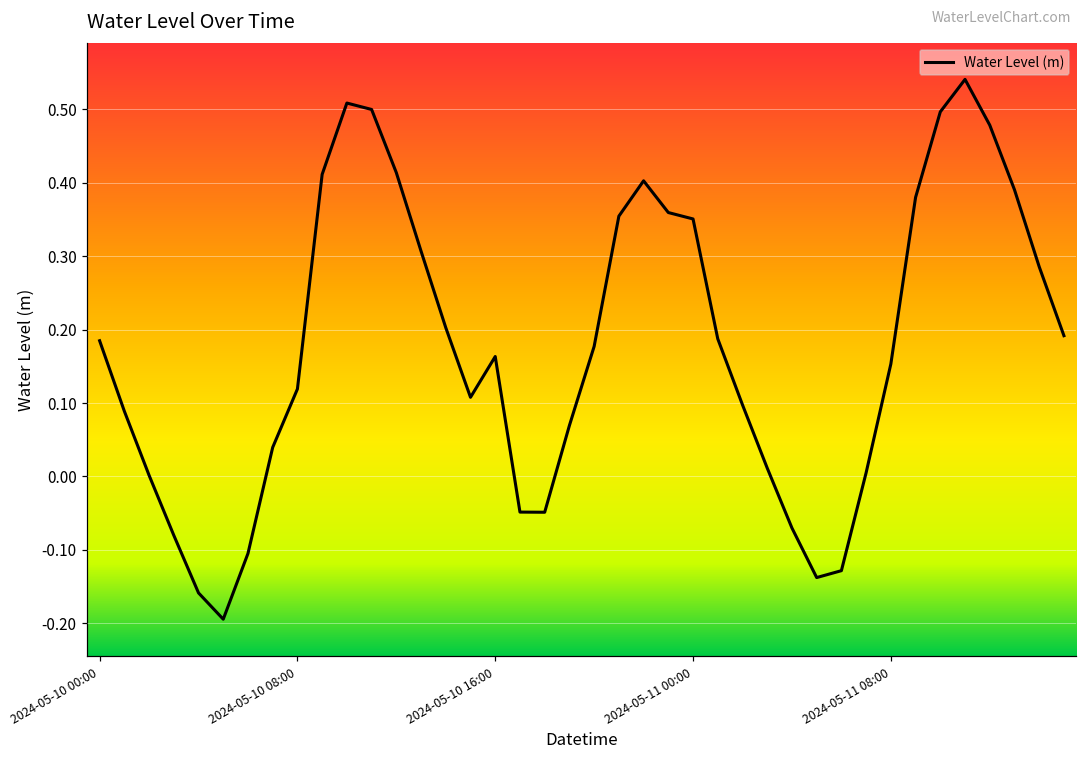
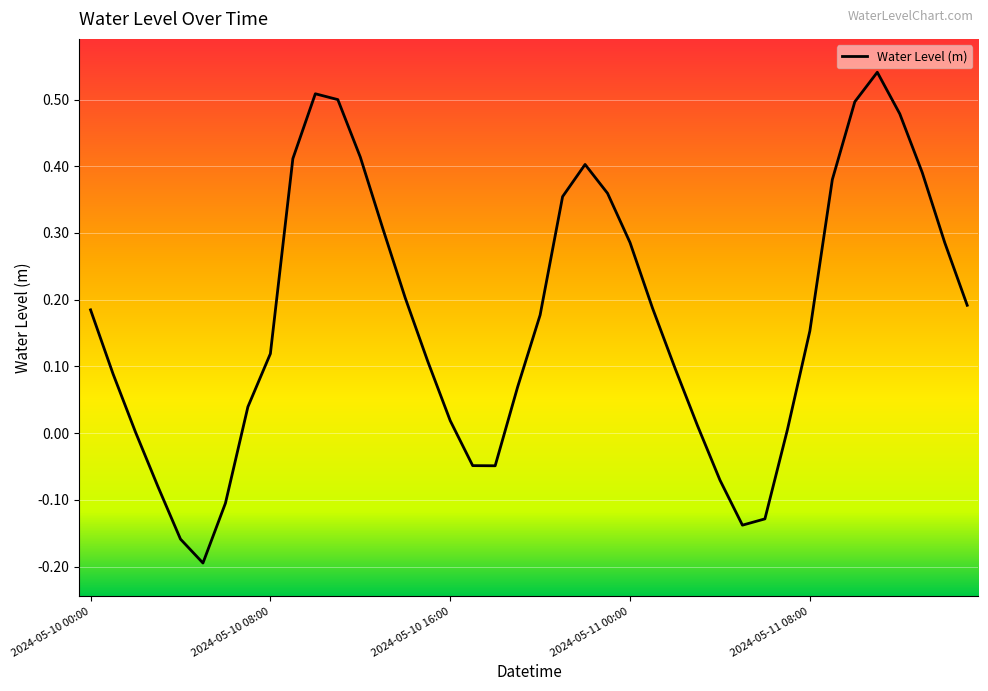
  {
    "2024-05-10 00:00": 0.18,
    "2024-05-10 08:00": 0.12,
-   "2024-05-10 16:00": 0.16,
-   "2024-05-11 00:00": 0.35,
+   "2024-05-10 16:00": 0.02,
+   "2024-05-11 00:00": 0.29,
    "2024-05-11 08:00": 0.15
  }
